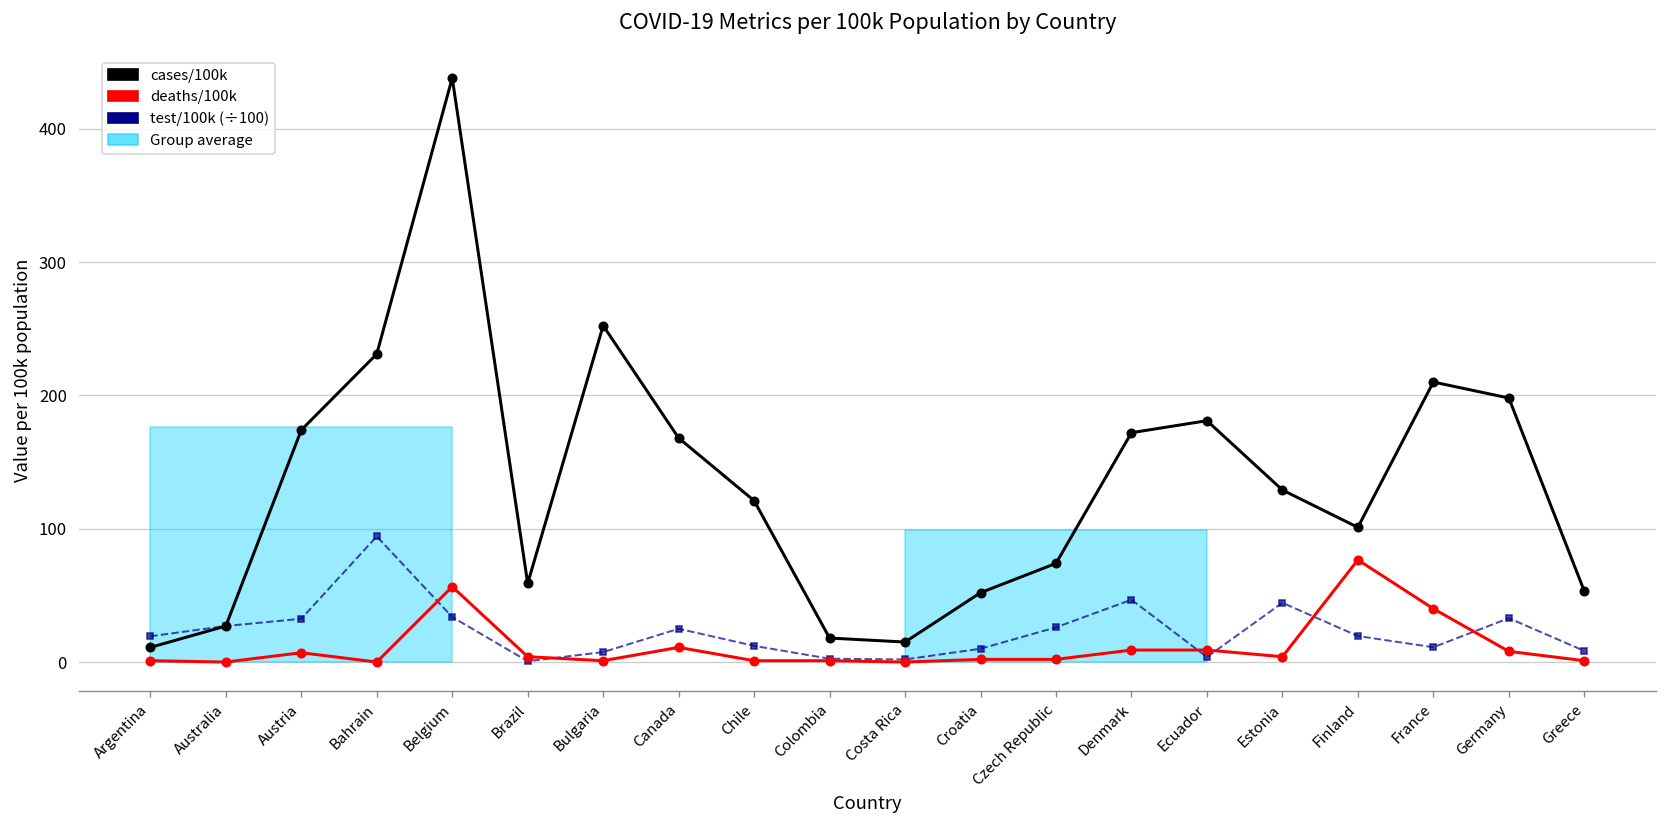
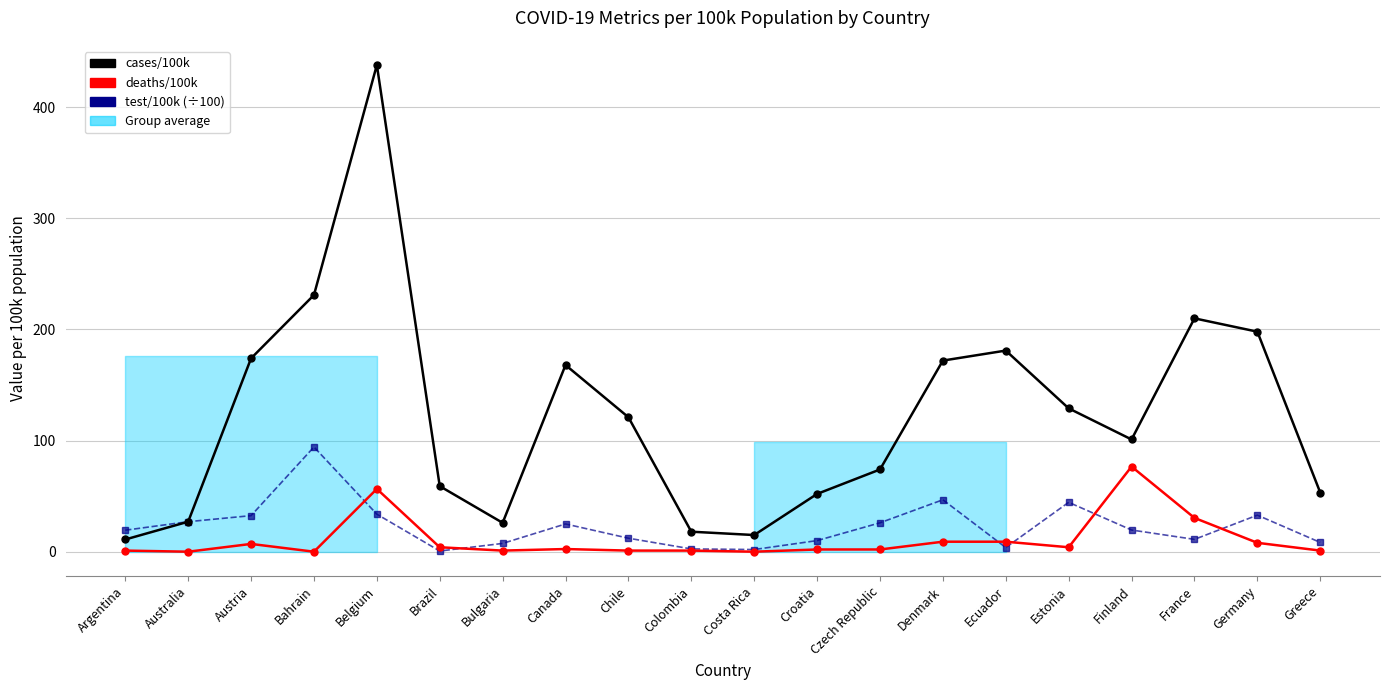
  {
    "cases/100k": {
      "Argentina": 11,
      "Bahrain": 231,
      "Belgium": 438,
      "Brazil": 59,
-     "Bulgaria": 252,
+     "Bulgaria": 26,
      "Canada": 168,
      "Chile": 121,
      "Colombia": 18,
      "Costa Rica": 15,
      "Croatia": 52,
      "Czech Republic": 74,
      "Denmark": 172,
      "Ecuador": 181,
      "Estonia": 129,
      "Finland": 101,
      "France": 210,
      "Germany": 198,
      "Greece": 53
    },
    "deaths/100k": {
      "Argentina": 1,
      "Australia": 0,
      "Austria": 7,
      "Bahrain": 0,
      "Belgium": 57,
      "Brazil": 4,
      "Bulgaria": 1,
-     "Canada": 11,
+     "Canada": 2,
      "Chile": 1,
      "Croatia": 2,
      "Czech Republic": 2,
      "Denmark": 9,
      "Ecuador": 9,
      "Estonia": 4,
      "Finland": 77,
-     "France": 40,
+     "France": 30,
      "Germany": 8,
      "Greece": 1
    },
    "test/100k (÷100)": {
      "Argentina": 19,
      "Austria": 32,
      "Bahrain": 94,
      "Belgium": 34,
      "Brazil": 1,
      "Bulgaria": 7,
      "Canada": 25,
      "Chile": 12,
      "Croatia": 10,
      "Czech Republic": 26,
      "Denmark": 47,
      "Ecuador": 4,
      "Estonia": 44,
      "Finland": 20,
      "France": 11,
      "Germany": 33,
      "Greece": 8
    }
  }
